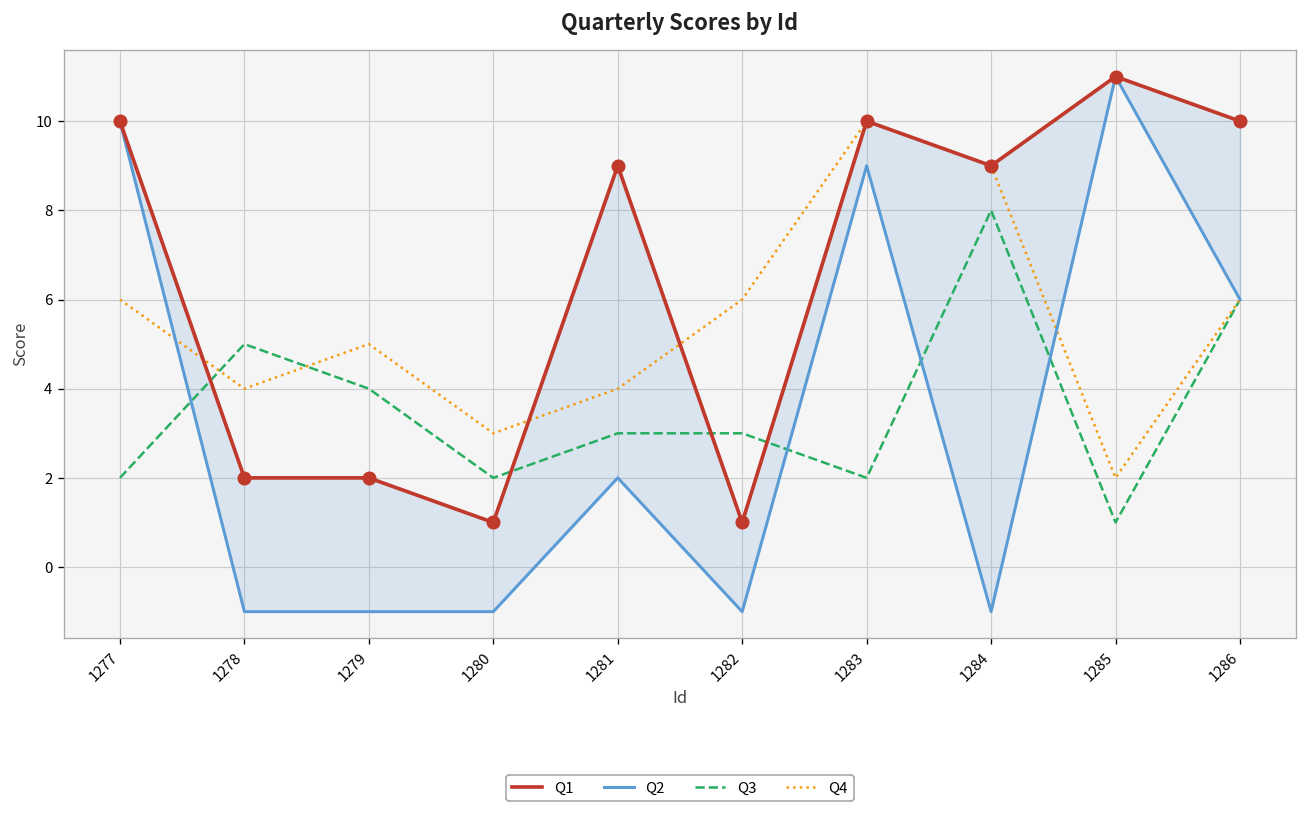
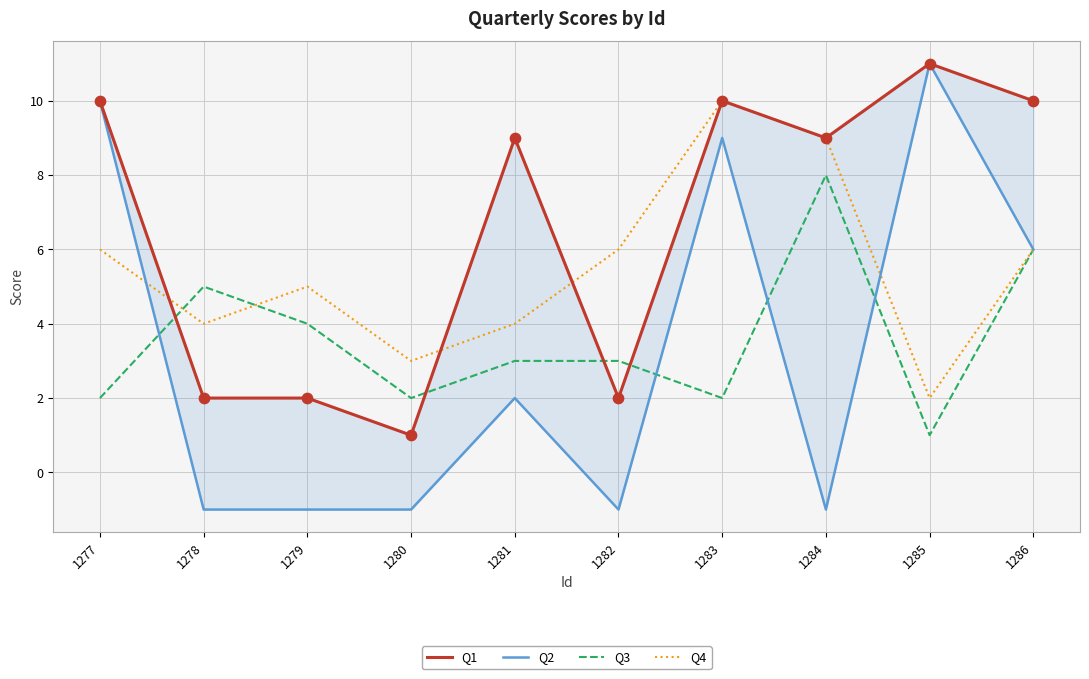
  {
    "Q1": {
      "1278": 2,
      "1279": 2,
      "1280": 1,
      "1281": 9,
-     "1282": 1,
+     "1282": 2,
      "1286": 10
    },
    "Q2": {
      "1278": -1,
      "1279": -1,
      "1280": -1,
      "1281": 2,
      "1282": -1,
      "1283": 9,
      "1284": -1
    },
    "Q3": {
      "1277": 2,
      "1278": 5,
      "1279": 4,
      "1280": 2,
      "1281": 3,
      "1282": 3,
      "1283": 2,
      "1284": 8,
      "1285": 1
    },
    "Q4": {
      "1277": 6,
      "1278": 4,
      "1279": 5,
      "1280": 3,
      "1281": 4,
      "1282": 6,
      "1285": 2
    }
  }
